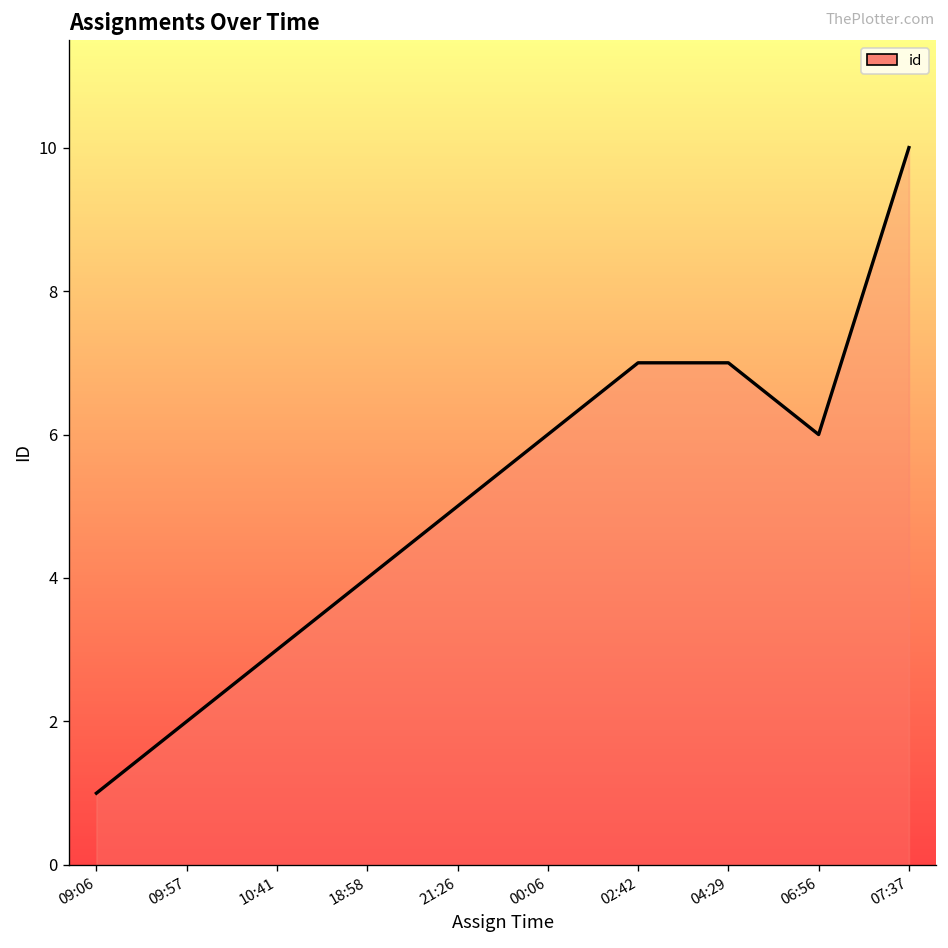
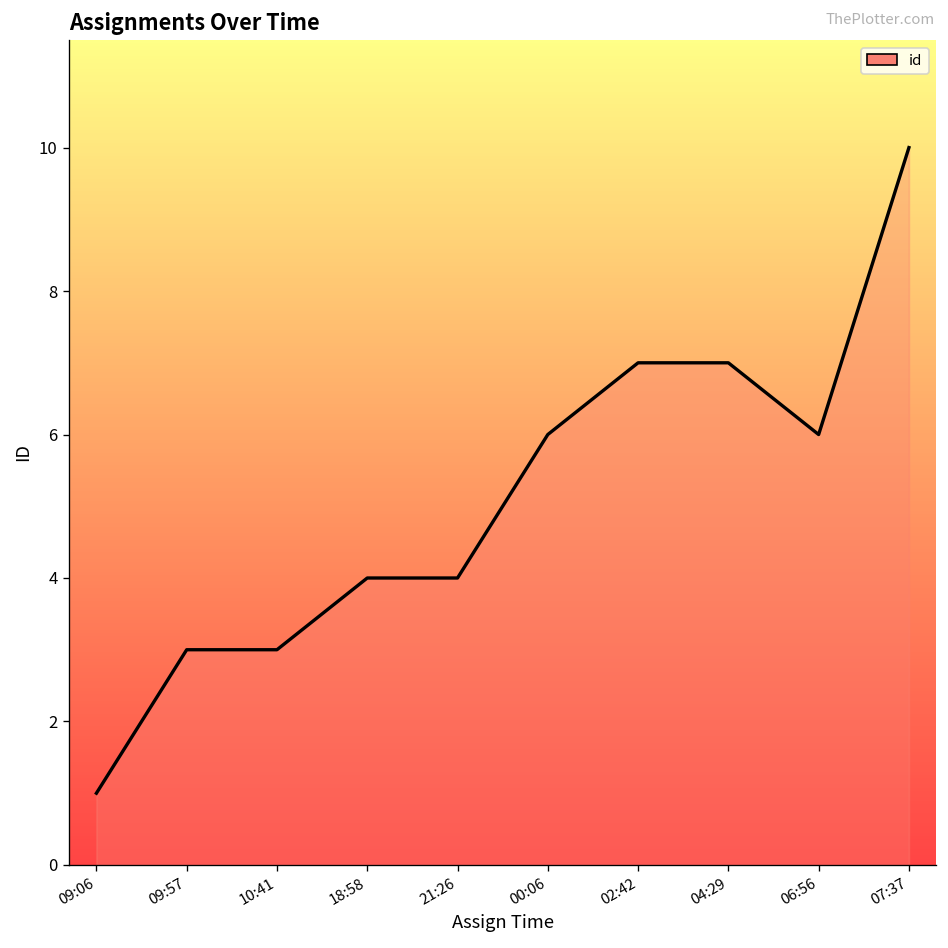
  {
    "09:06": 1,
-   "09:57": 2,
+   "09:57": 3,
    "10:41": 3,
    "18:58": 4,
-   "21:26": 5,
+   "21:26": 4,
    "00:06": 6,
    "02:42": 7,
    "04:29": 7,
    "06:56": 6,
    "07:37": 10
  }
